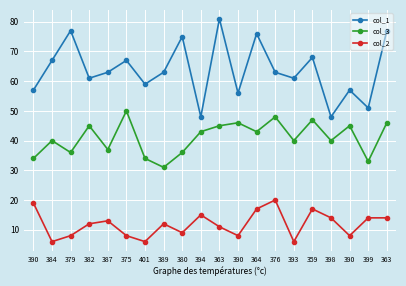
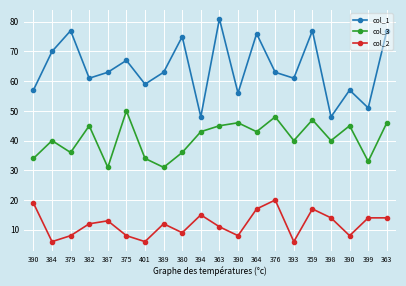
  {
    "col_1": {
-     "384": 67,
+     "384": 70,
      "379": 77,
      "382": 61,
      "387": 63,
      "375": 67,
      "401": 59,
      "389": 63,
      "380": 75,
      "394": 48,
      "364": 76,
      "376": 63,
      "393": 61,
-     "359": 68,
+     "359": 77,
      "398": 48,
      "399": 51
    },
    "col_3": {
      "384": 40,
      "379": 36,
      "382": 45,
-     "387": 37,
+     "387": 31,
      "375": 50,
      "401": 34,
      "389": 31,
      "380": 36,
      "394": 43,
      "364": 43,
      "376": 48,
      "393": 40,
      "359": 47,
      "398": 40,
      "399": 33
    },
    "col_2": {
      "384": 6,
      "379": 8,
      "382": 12,
      "387": 13,
      "375": 8,
      "401": 6,
      "389": 12,
      "380": 9,
      "394": 15,
      "364": 17,
      "376": 20,
      "393": 6,
      "359": 17,
      "398": 14,
      "399": 14
    }
  }
